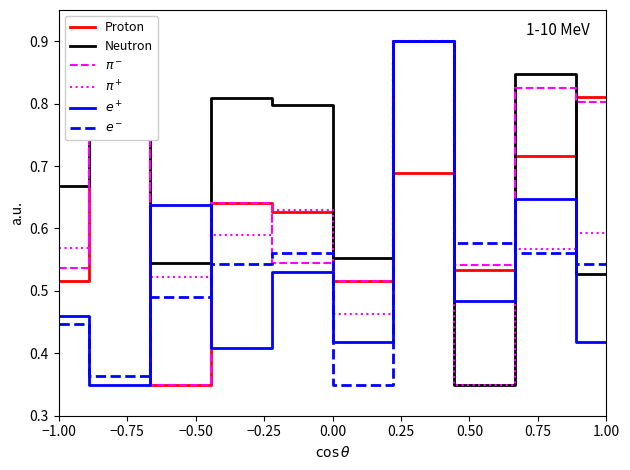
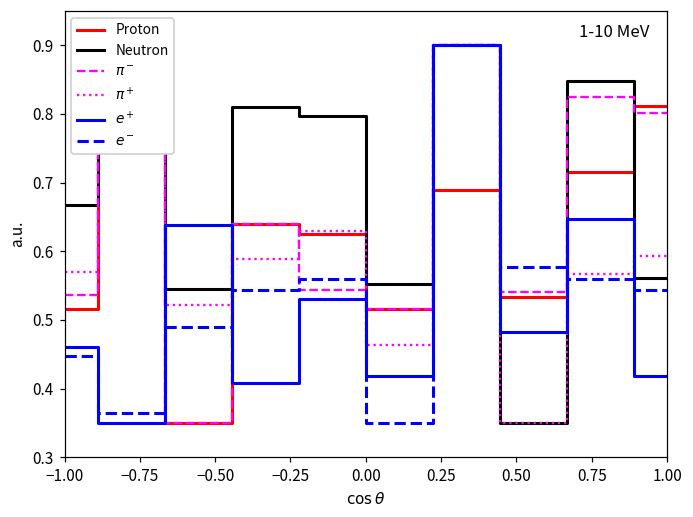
  {
    "Proton": {
      "−1.00": 0.52,
      "1.00": 0.81
    },
    "Neutron": {
      "−1.00": 0.67,
-     "1.00": 0.53
+     "1.00": 0.56
    }
  }
